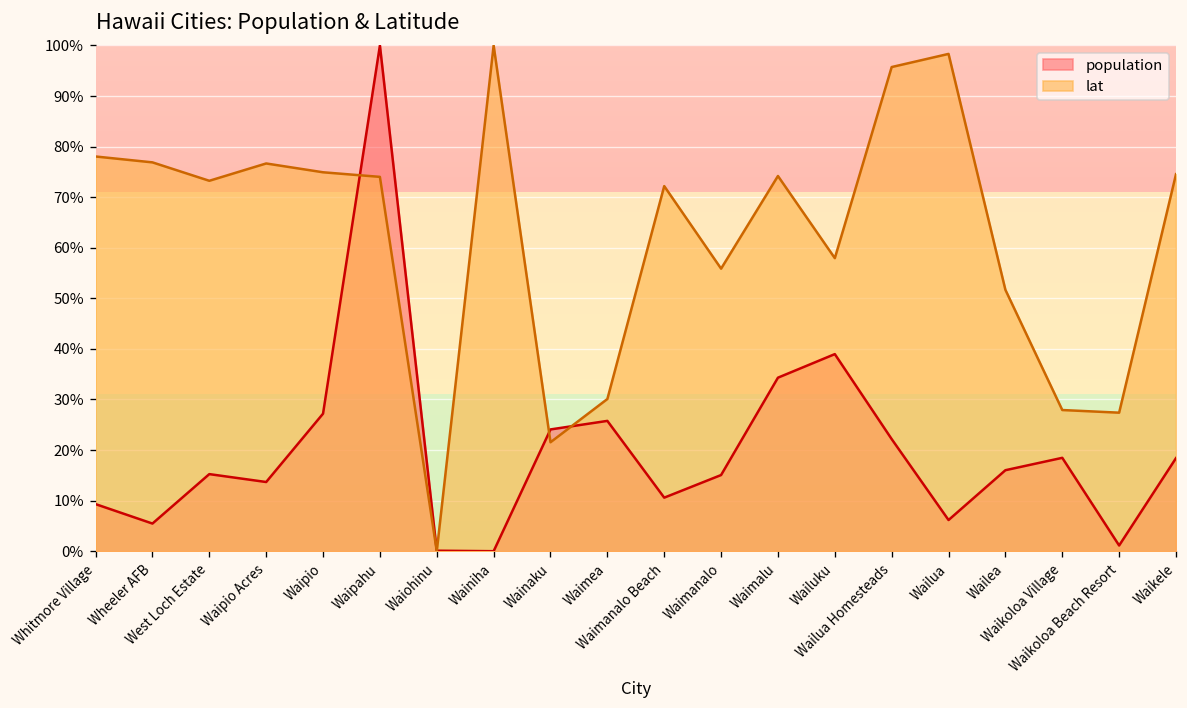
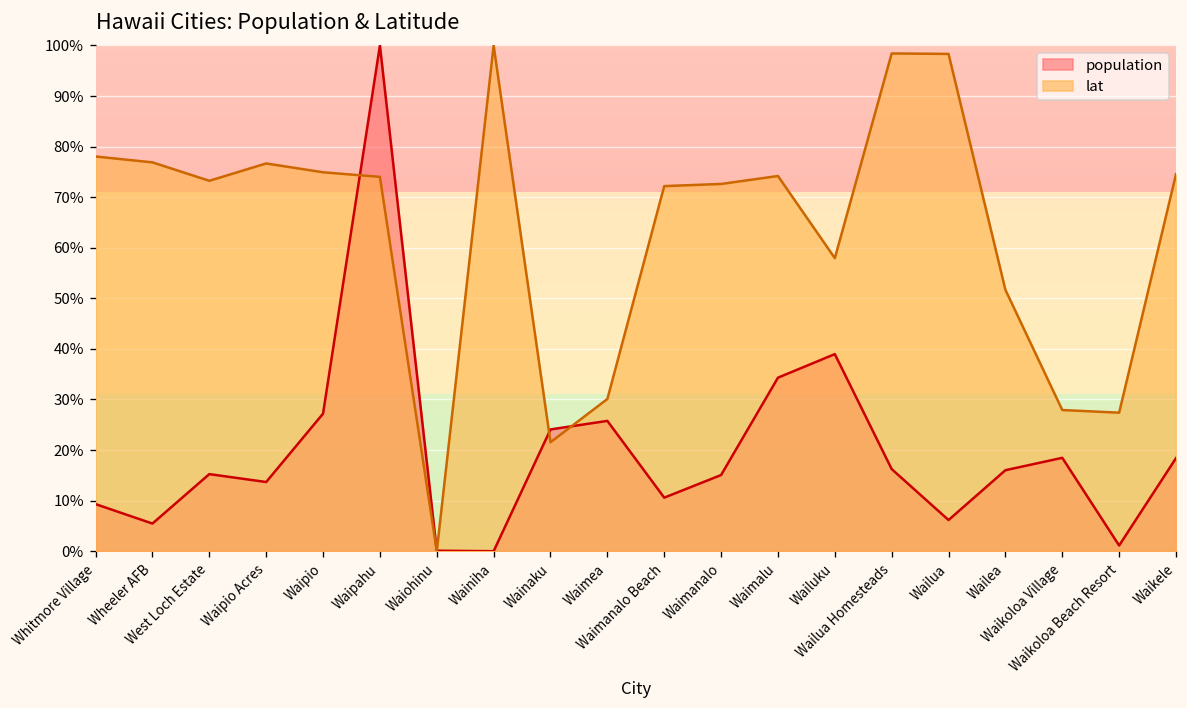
  {
    "population": {
      "Whitmore Village": "9%",
      "Wheeler AFB": "5%",
      "West Loch Estate": "15%",
      "Waipio Acres": "14%",
      "Waipio": "27%",
      "Waipahu": "100%",
      "Wainiha": "0%",
      "Wainaku": "24%",
      "Waimea": "26%",
      "Waimanalo Beach": "11%",
      "Waimanalo": "15%",
      "Waimalu": "34%",
      "Wailuku": "39%",
-     "Wailua Homesteads": "22%",
+     "Wailua Homesteads": "16%",
      "Wailua": "6%",
      "Wailea": "16%",
      "Waikoloa Village": "18%",
      "Waikoloa Beach Resort": "1%",
      "Waikele": "18%"
    },
    "lat": {
      "Whitmore Village": "78%",
      "Wheeler AFB": "77%",
      "West Loch Estate": "73%",
      "Waipio Acres": "77%",
      "Waipio": "75%",
      "Waipahu": "74%",
      "Wainiha": "100%",
      "Wainaku": "22%",
      "Waimea": "30%",
      "Waimanalo Beach": "72%",
-     "Waimanalo": "56%",
+     "Waimanalo": "73%",
      "Waimalu": "74%",
      "Wailuku": "58%",
-     "Wailua Homesteads": "96%",
+     "Wailua Homesteads": "98%",
      "Wailua": "98%",
      "Wailea": "52%",
      "Waikoloa Village": "28%",
      "Waikoloa Beach Resort": "27%",
      "Waikele": "75%"
    }
  }
